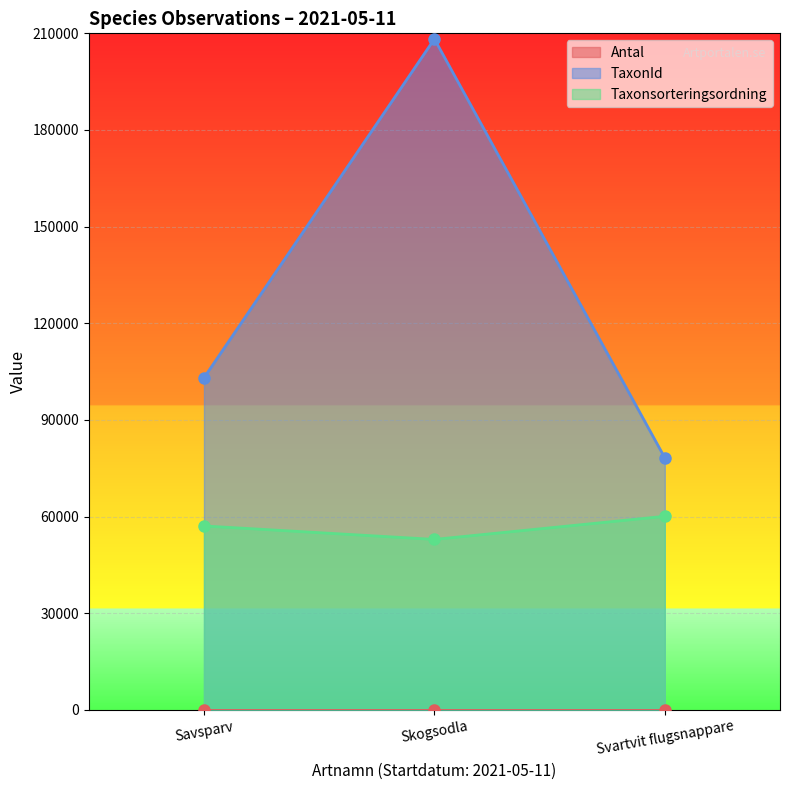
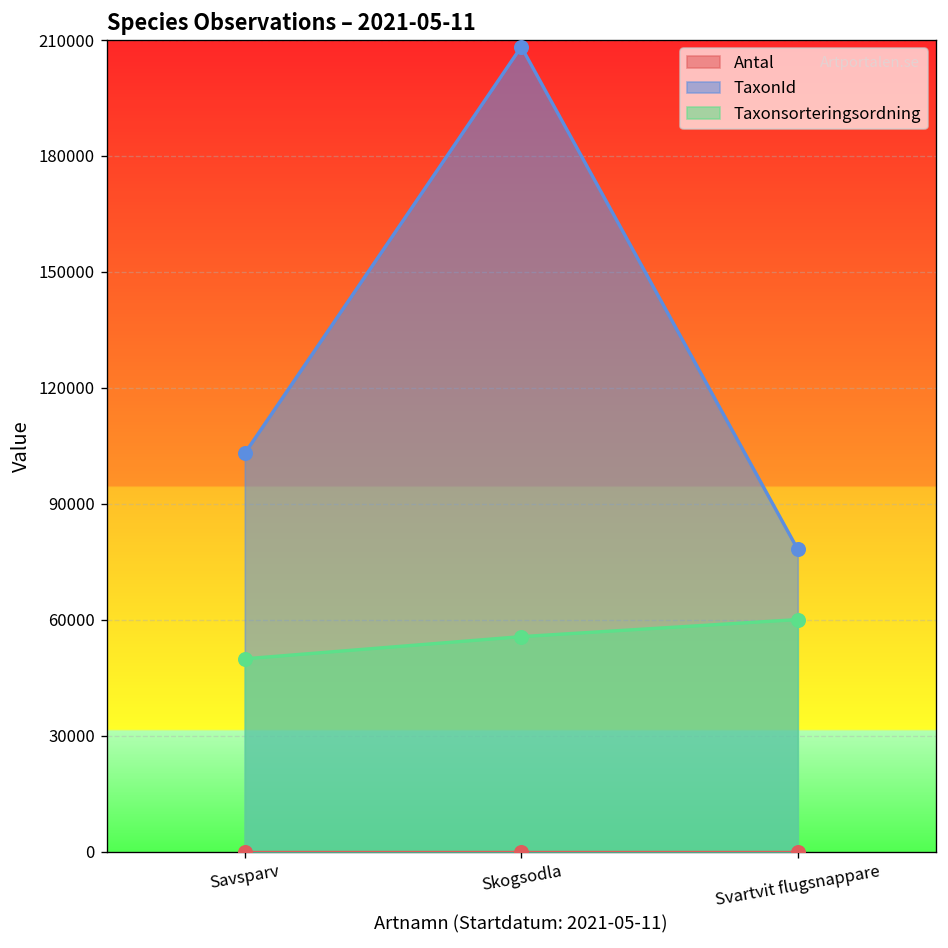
  {
    "Antal": {
      "Savsparv": 0,
      "Skogsodla": 0,
      "Svartvit flugsnappare": 0
    },
    "TaxonId": {
      "Savsparv": 103000,
      "Skogsodla": 208000,
      "Svartvit flugsnappare": 78000
    },
    "Taxonsorteringsordning": {
-     "Savsparv": 57000,
-     "Skogsodla": 53000,
+     "Savsparv": 50000,
+     "Skogsodla": 56000,
      "Svartvit flugsnappare": 60000
    }
  }
